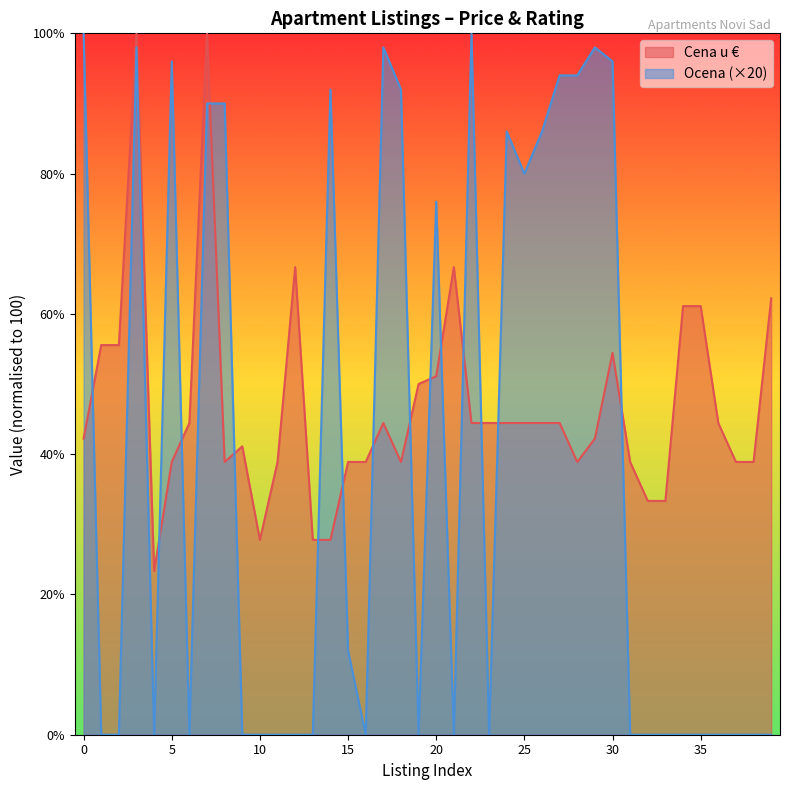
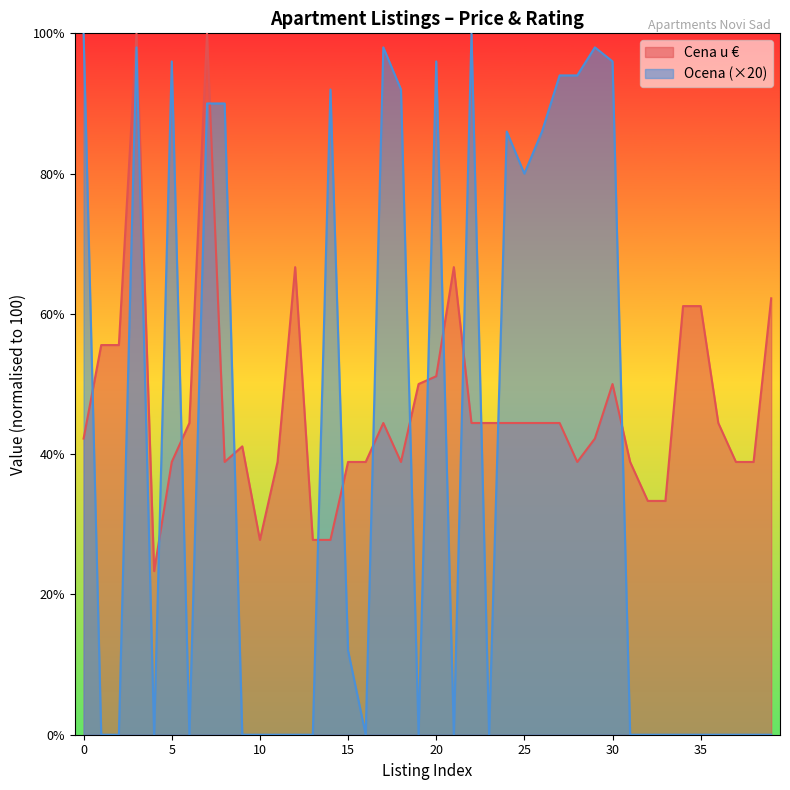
  {
    "Cena u €": {
      "0": "42%",
      "5": "39%",
      "10": "28%",
      "15": "39%",
      "20": "51%",
      "25": "44%",
-     "30": "54%",
+     "30": "50%",
      "35": "61%"
    },
    "Ocena (×20)": {
      "0": "100%",
      "5": "96%",
      "10": "0%",
      "15": "12%",
-     "20": "76%",
+     "20": "96%",
      "25": "80%",
      "30": "96%",
      "35": "0%"
    }
  }
